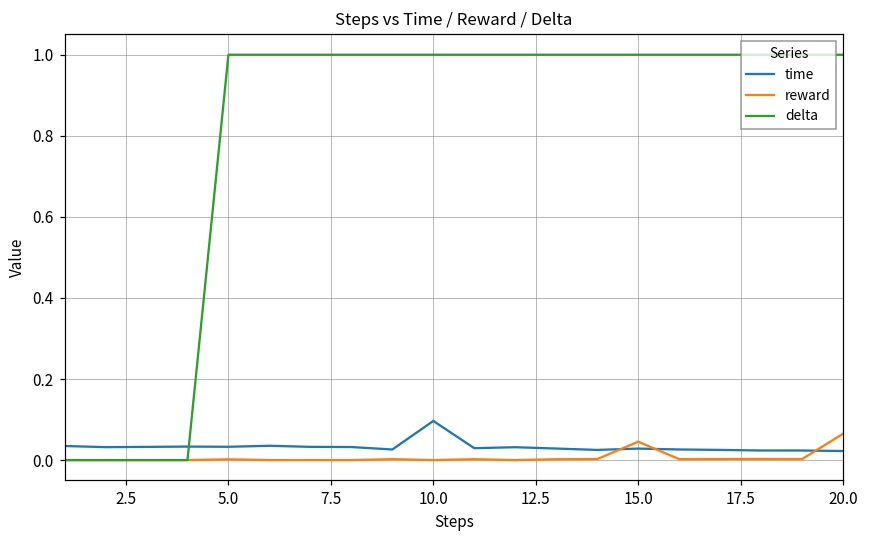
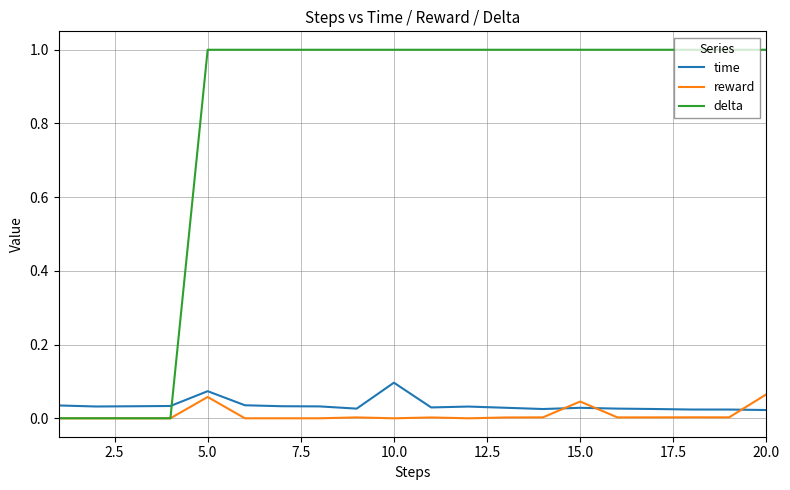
  {
    "time": {
-     "5.0": 0.03,
+     "5.0": 0.07,
      "10.0": 0.10,
      "15.0": 0.03,
      "20.0": 0.02
    },
    "reward": {
-     "5.0": 0.00,
+     "5.0": 0.06,
      "10.0": 0.00,
      "15.0": 0.05,
      "20.0": 0.07
    },
    "delta": {
      "5.0": 1.00,
      "10.0": 1.00,
      "15.0": 1.00,
      "20.0": 1.00
    }
  }
